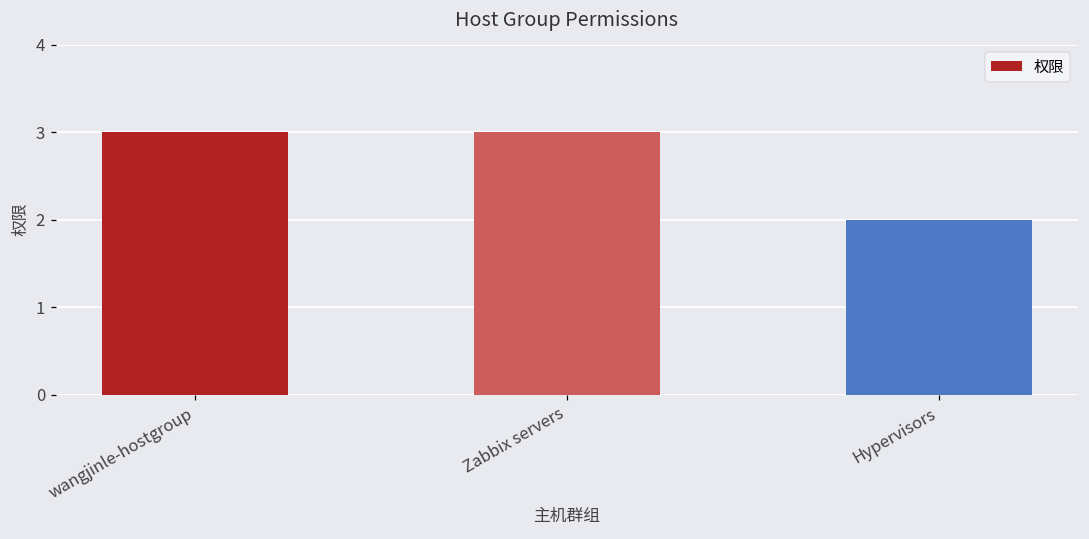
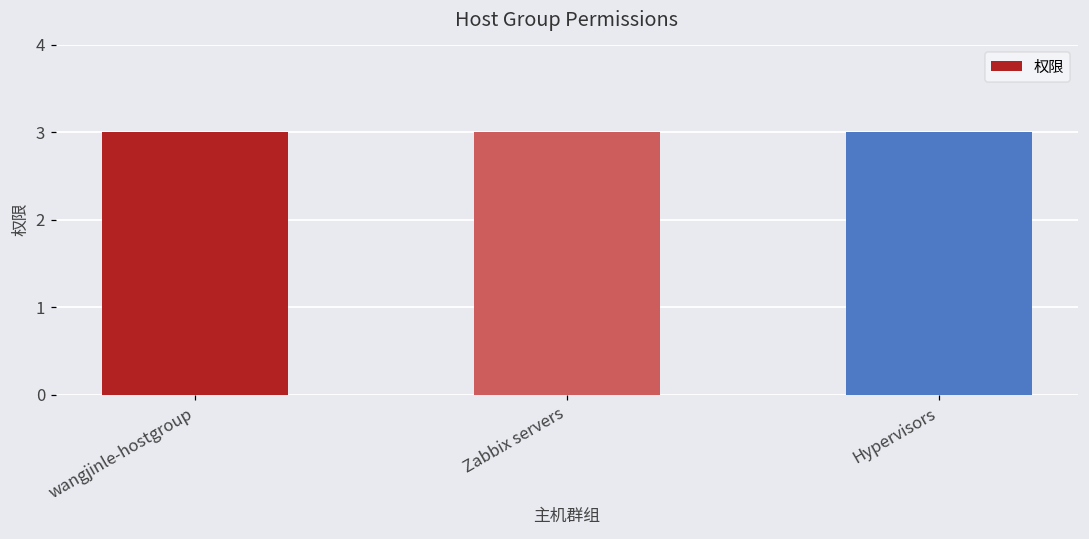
  {
    "wangjinle-hostgroup": 3,
    "Zabbix servers": 3,
-   "Hypervisors": 2
+   "Hypervisors": 3
  }
